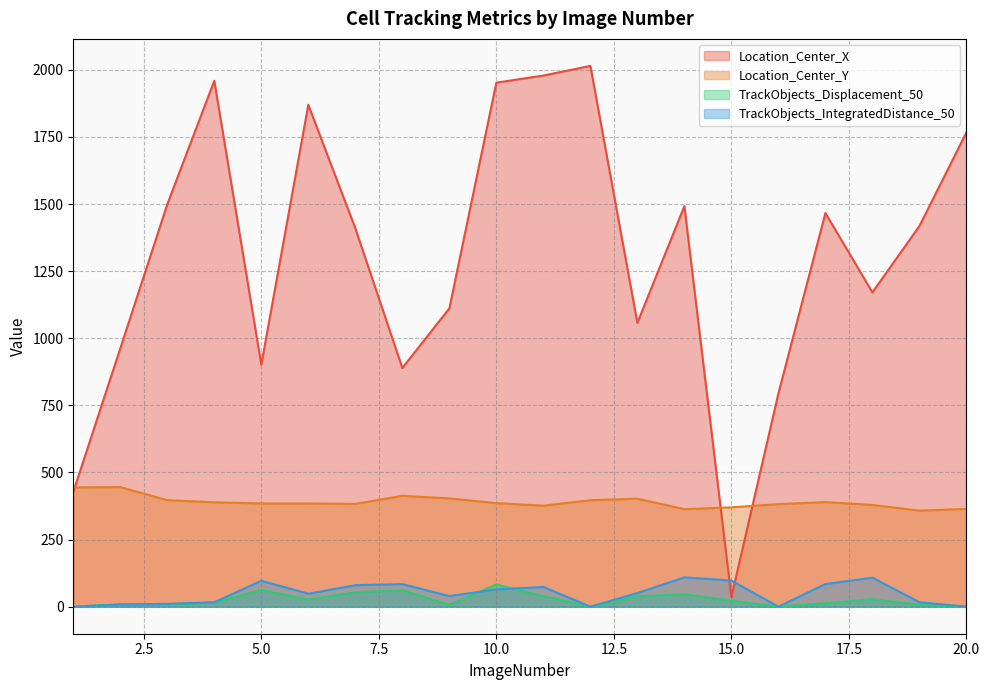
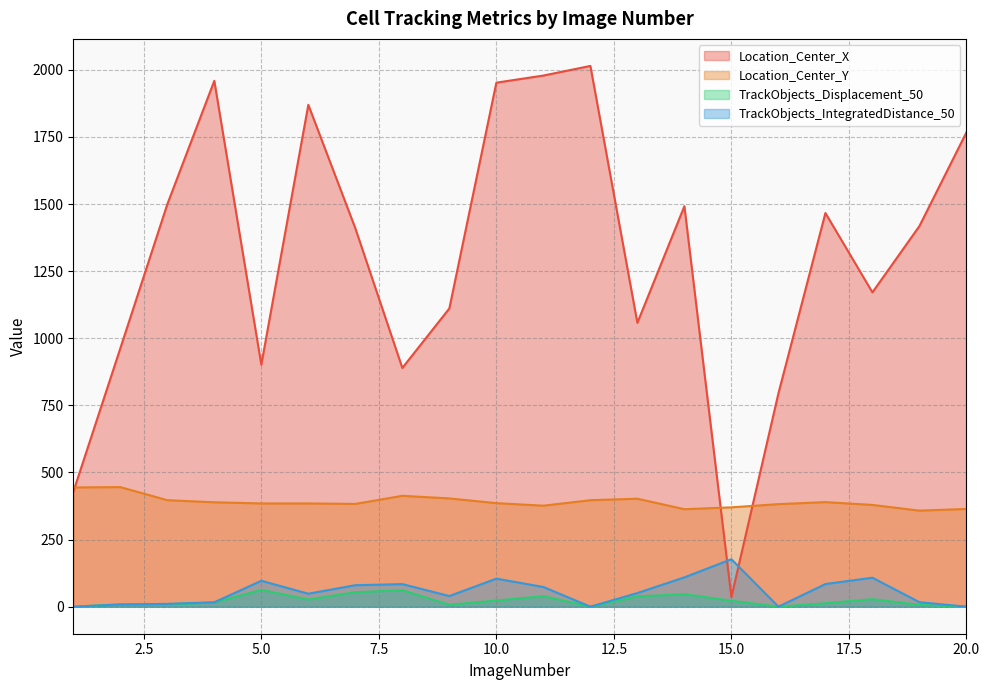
  {
    "TrackObjects_Displacement_50": {
      "5.0": 60,
-     "10.0": 80,
+     "10.0": 20,
      "15.0": 20
    },
    "TrackObjects_IntegratedDistance_50": {
      "5.0": 100,
-     "10.0": 60,
-     "15.0": 100
+     "10.0": 100,
+     "15.0": 180
    }
  }
